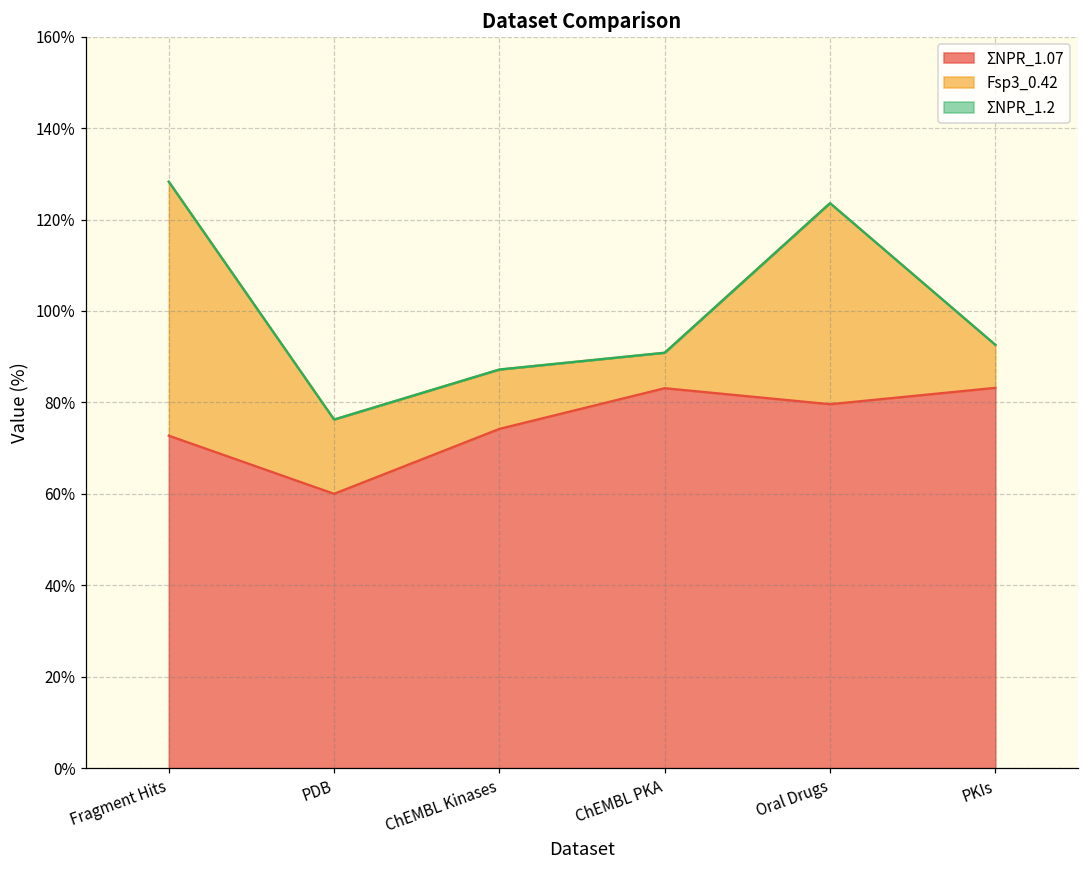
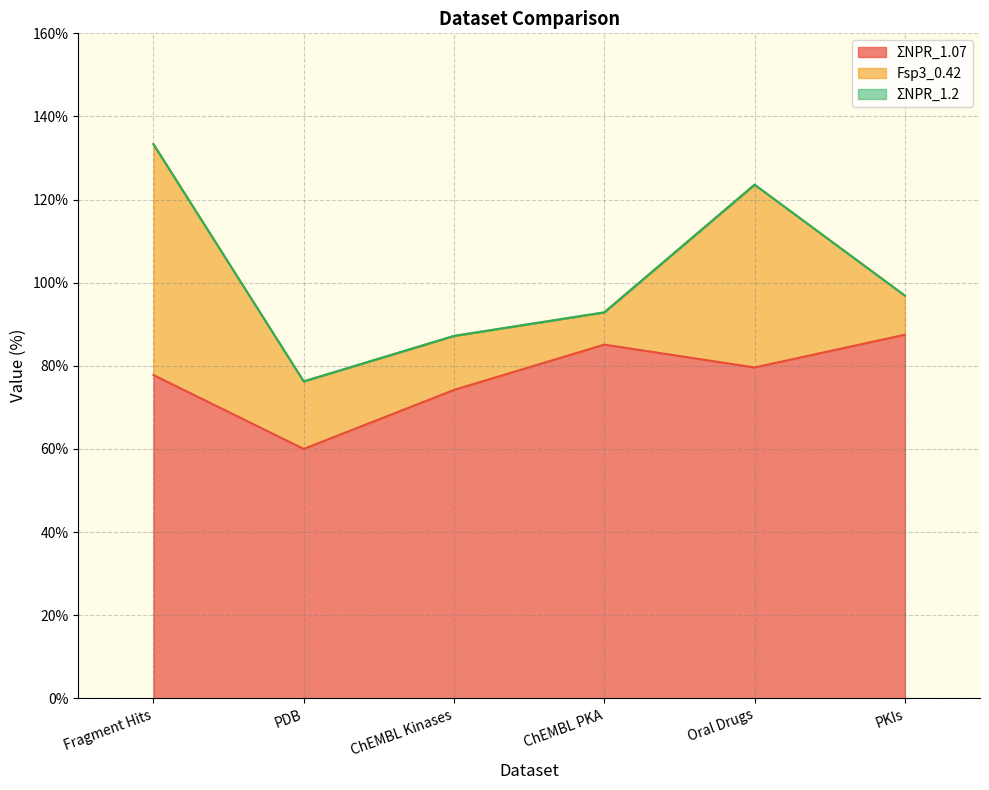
  {
    "ΣNPR_1.07": {
-     "Fragment Hits": "73%",
+     "Fragment Hits": "78%",
      "PDB": "60%",
      "ChEMBL Kinases": "74%",
-     "ChEMBL PKA": "83%",
+     "ChEMBL PKA": "85%",
      "Oral Drugs": "80%",
-     "PKIs": "83%"
+     "PKIs": "87%"
    }
  }
